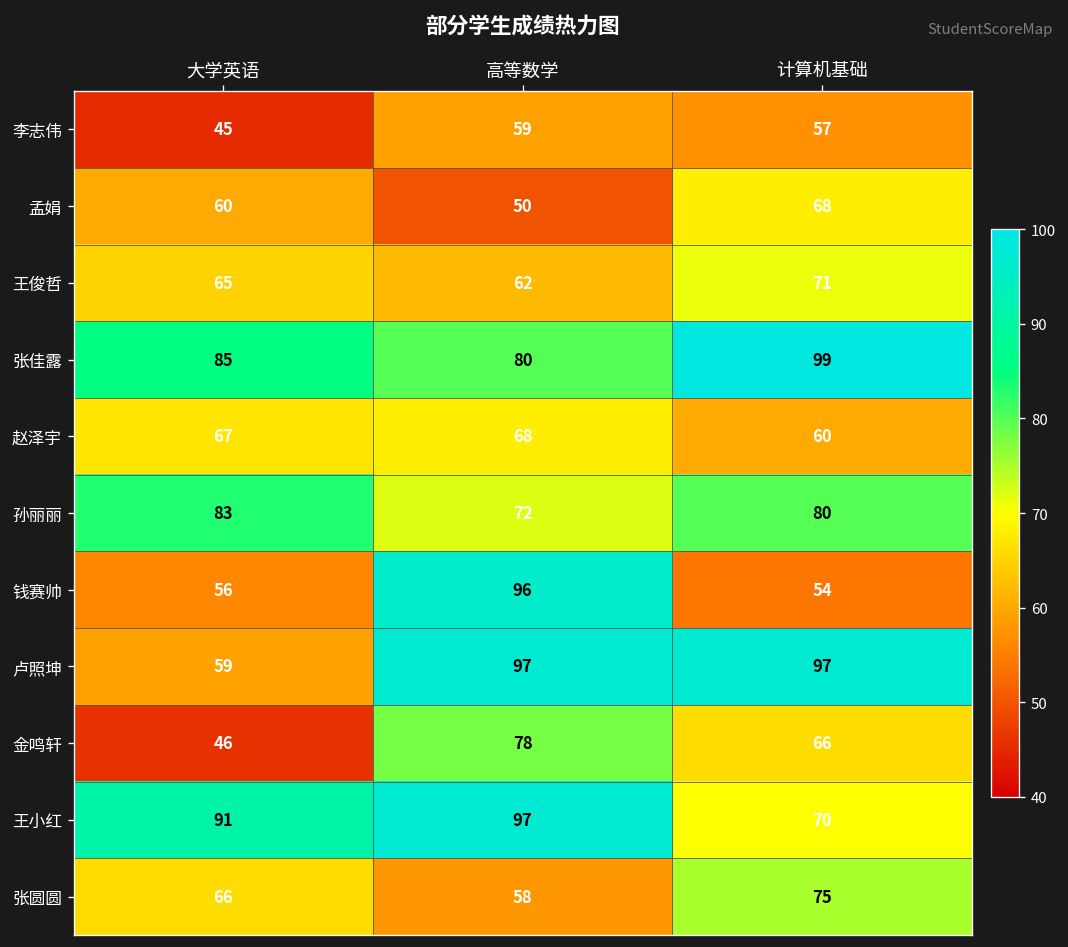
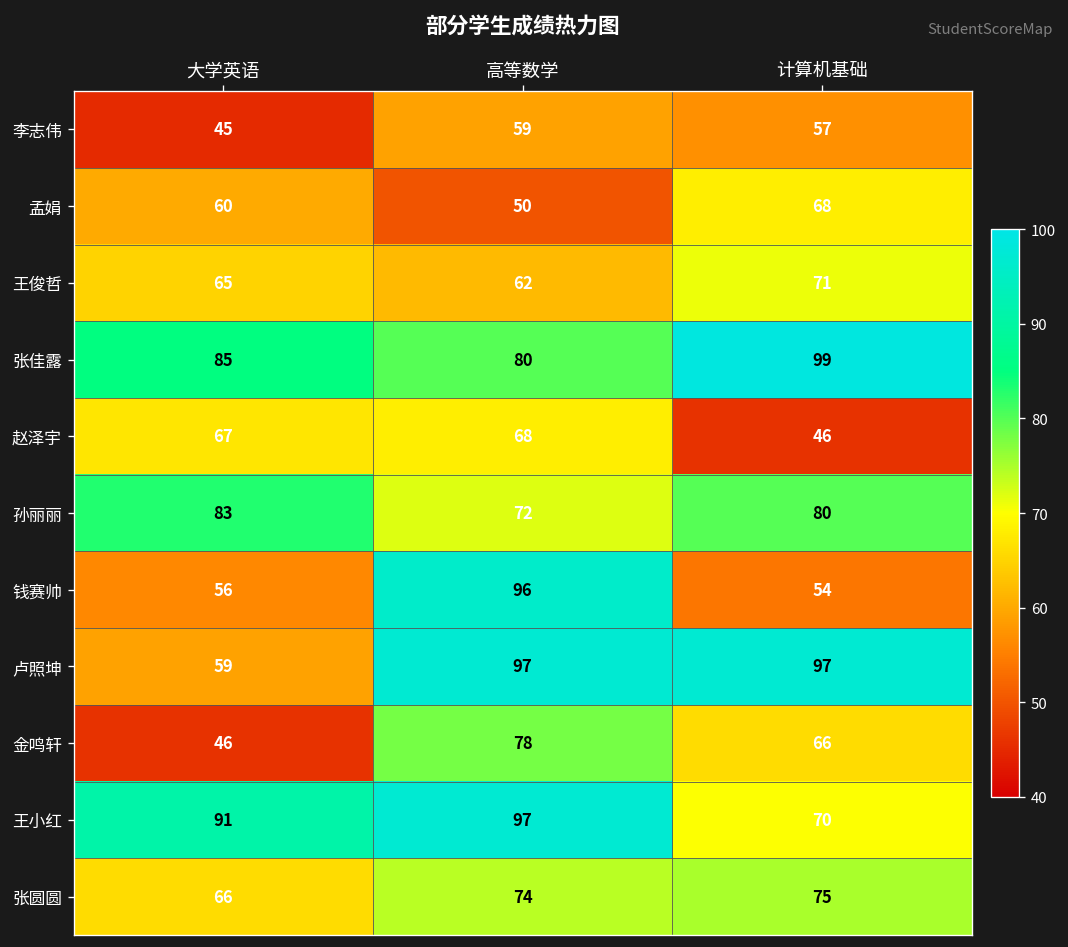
  {
    "李志伟": {
      "大学英语": 45,
      "高等数学": 59,
      "计算机基础": 57
    },
    "孟娟": {
      "大学英语": 60,
      "高等数学": 50,
      "计算机基础": 68
    },
    "王俊哲": {
      "大学英语": 65,
      "高等数学": 62,
      "计算机基础": 71
    },
    "张佳露": {
      "大学英语": 85,
      "高等数学": 80,
      "计算机基础": 99
    },
    "赵泽宇": {
      "大学英语": 67,
      "高等数学": 68,
-     "计算机基础": 60
+     "计算机基础": 46
    },
    "孙丽丽": {
      "大学英语": 83,
      "高等数学": 72,
      "计算机基础": 80
    },
    "钱赛帅": {
      "大学英语": 56,
      "高等数学": 96,
      "计算机基础": 54
    },
    "卢照坤": {
      "大学英语": 59,
      "高等数学": 97,
      "计算机基础": 97
    },
    "金鸣轩": {
      "大学英语": 46,
      "高等数学": 78,
      "计算机基础": 66
    },
    "王小红": {
      "大学英语": 91,
      "高等数学": 97,
      "计算机基础": 70
    },
    "张圆圆": {
      "大学英语": 66,
-     "高等数学": 58,
+     "高等数学": 74,
      "计算机基础": 75
    }
  }
